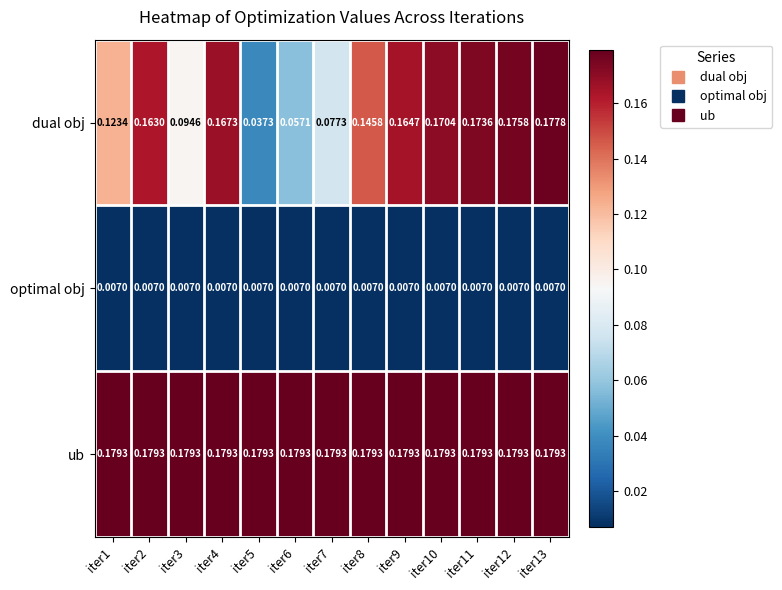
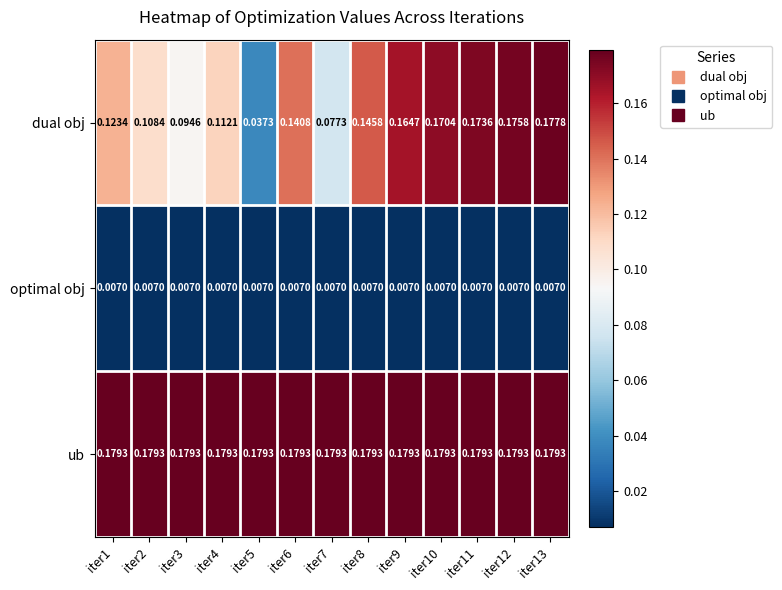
  {
    "dual obj": {
      "iter1": 0.1234,
-     "iter2": 0.1630,
+     "iter2": 0.1084,
      "iter3": 0.0946,
-     "iter4": 0.1673,
+     "iter4": 0.1121,
      "iter5": 0.0373,
-     "iter6": 0.0571,
+     "iter6": 0.1408,
      "iter7": 0.0773,
      "iter8": 0.1458,
      "iter9": 0.1647,
      "iter10": 0.1704,
      "iter11": 0.1736,
      "iter12": 0.1758,
      "iter13": 0.1778
    },
    "optimal obj": {
      "iter1": 0.0070,
      "iter2": 0.0070,
      "iter3": 0.0070,
      "iter4": 0.0070,
      "iter5": 0.0070,
      "iter6": 0.0070,
      "iter7": 0.0070,
      "iter8": 0.0070,
      "iter9": 0.0070,
      "iter10": 0.0070,
      "iter11": 0.0070,
      "iter12": 0.0070,
      "iter13": 0.0070
    },
    "ub": {
      "iter1": 0.1793,
      "iter2": 0.1793,
      "iter3": 0.1793,
      "iter4": 0.1793,
      "iter5": 0.1793,
      "iter6": 0.1793,
      "iter7": 0.1793,
      "iter8": 0.1793,
      "iter9": 0.1793,
      "iter10": 0.1793,
      "iter11": 0.1793,
      "iter12": 0.1793,
      "iter13": 0.1793
    }
  }
